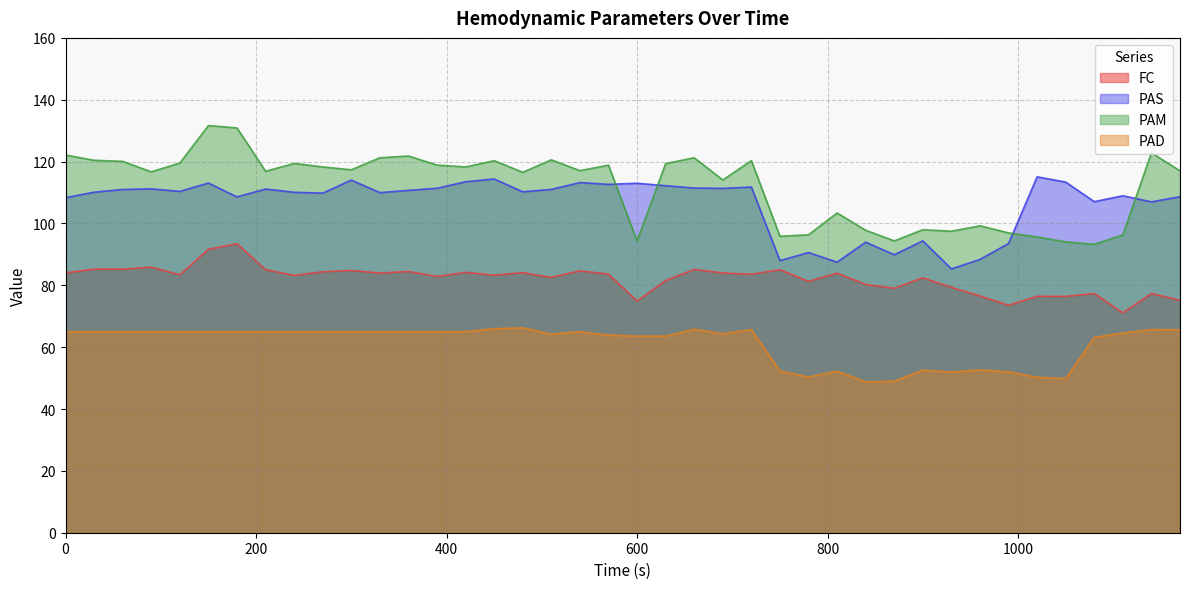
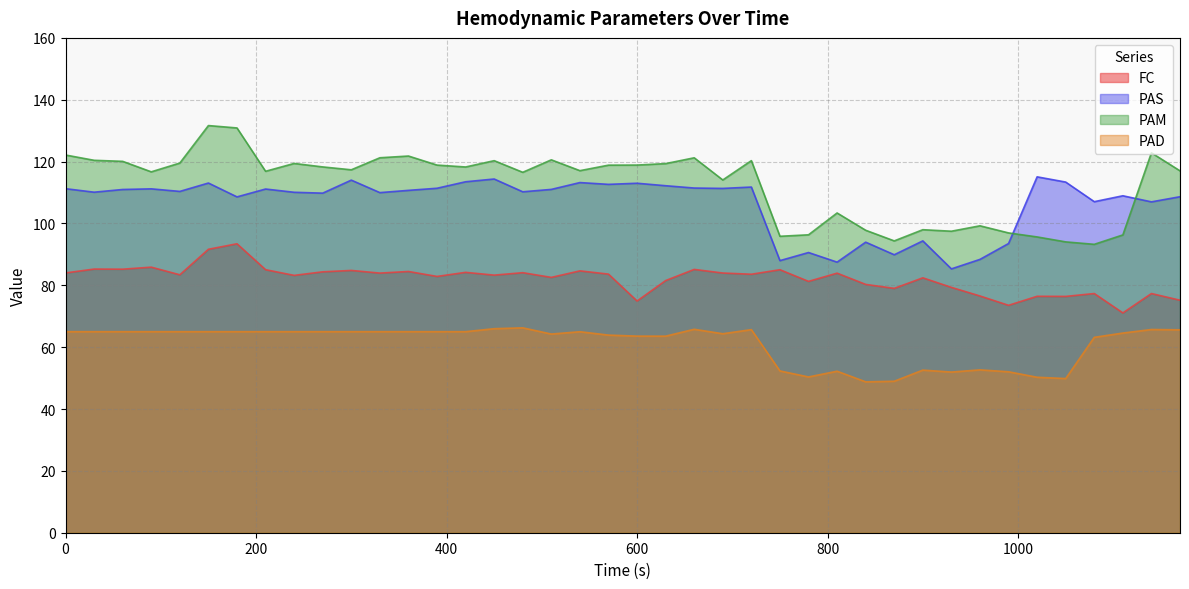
  {
    "FC": {
      "0": 84,
      "600": 75
    },
    "PAS": {
-     "0": 108,
+     "0": 111,
      "600": 113
    },
    "PAM": {
      "0": 122,
-     "600": 94
+     "600": 119
    },
    "PAD": {
      "0": 65,
      "600": 64
    }
  }
